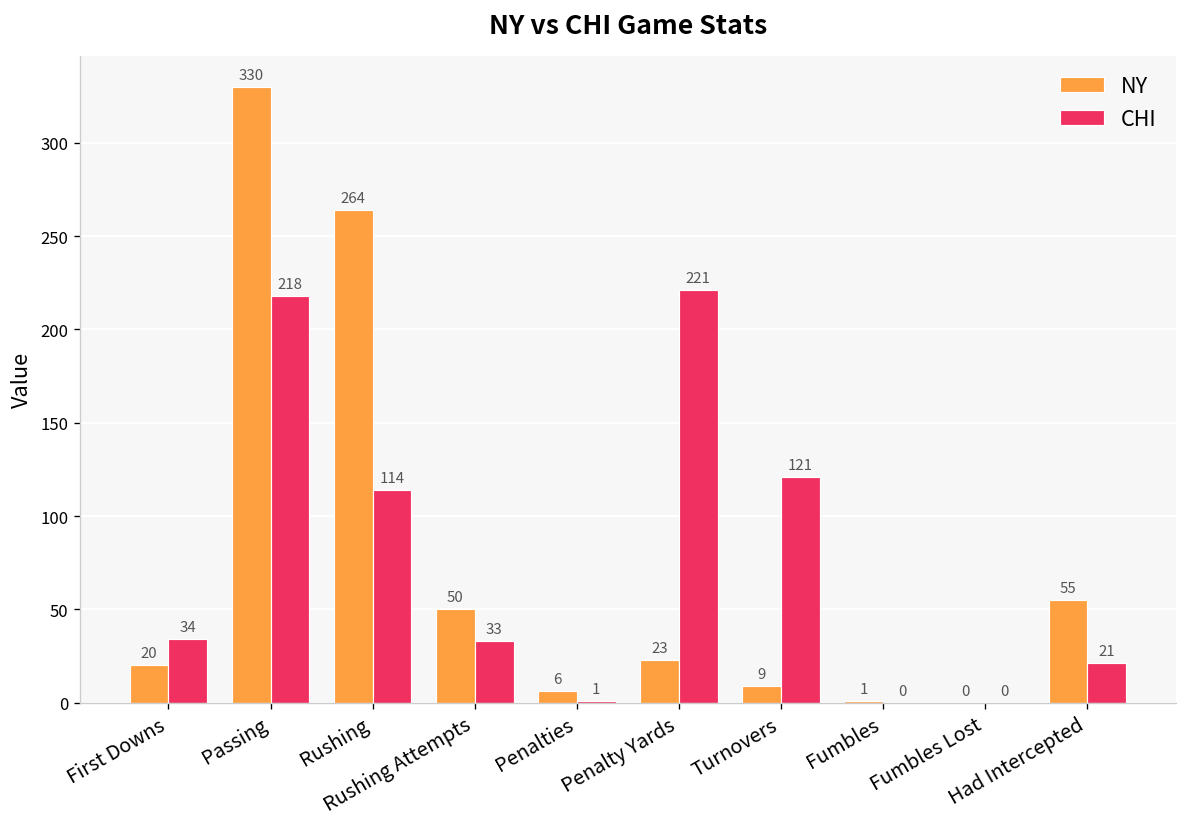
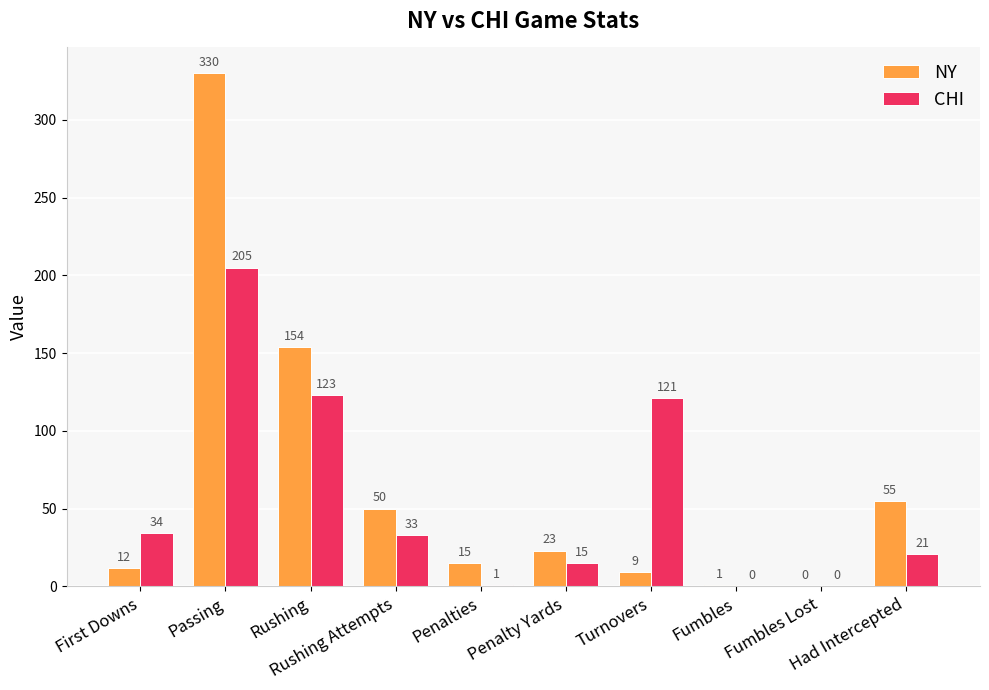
  {
    "NY": {
-     "First Downs": 20,
+     "First Downs": 12,
      "Passing": 330,
-     "Rushing": 264,
+     "Rushing": 154,
      "Rushing Attempts": 50,
-     "Penalties": 6,
+     "Penalties": 15,
      "Penalty Yards": 23,
      "Turnovers": 9,
      "Fumbles": 1,
      "Fumbles Lost": 0,
      "Had Intercepted": 55
    },
    "CHI": {
      "First Downs": 34,
-     "Passing": 218,
-     "Rushing": 114,
+     "Passing": 205,
+     "Rushing": 123,
      "Rushing Attempts": 33,
      "Penalties": 1,
-     "Penalty Yards": 221,
+     "Penalty Yards": 15,
      "Turnovers": 121,
      "Fumbles": 0,
      "Fumbles Lost": 0,
      "Had Intercepted": 21
    }
  }
